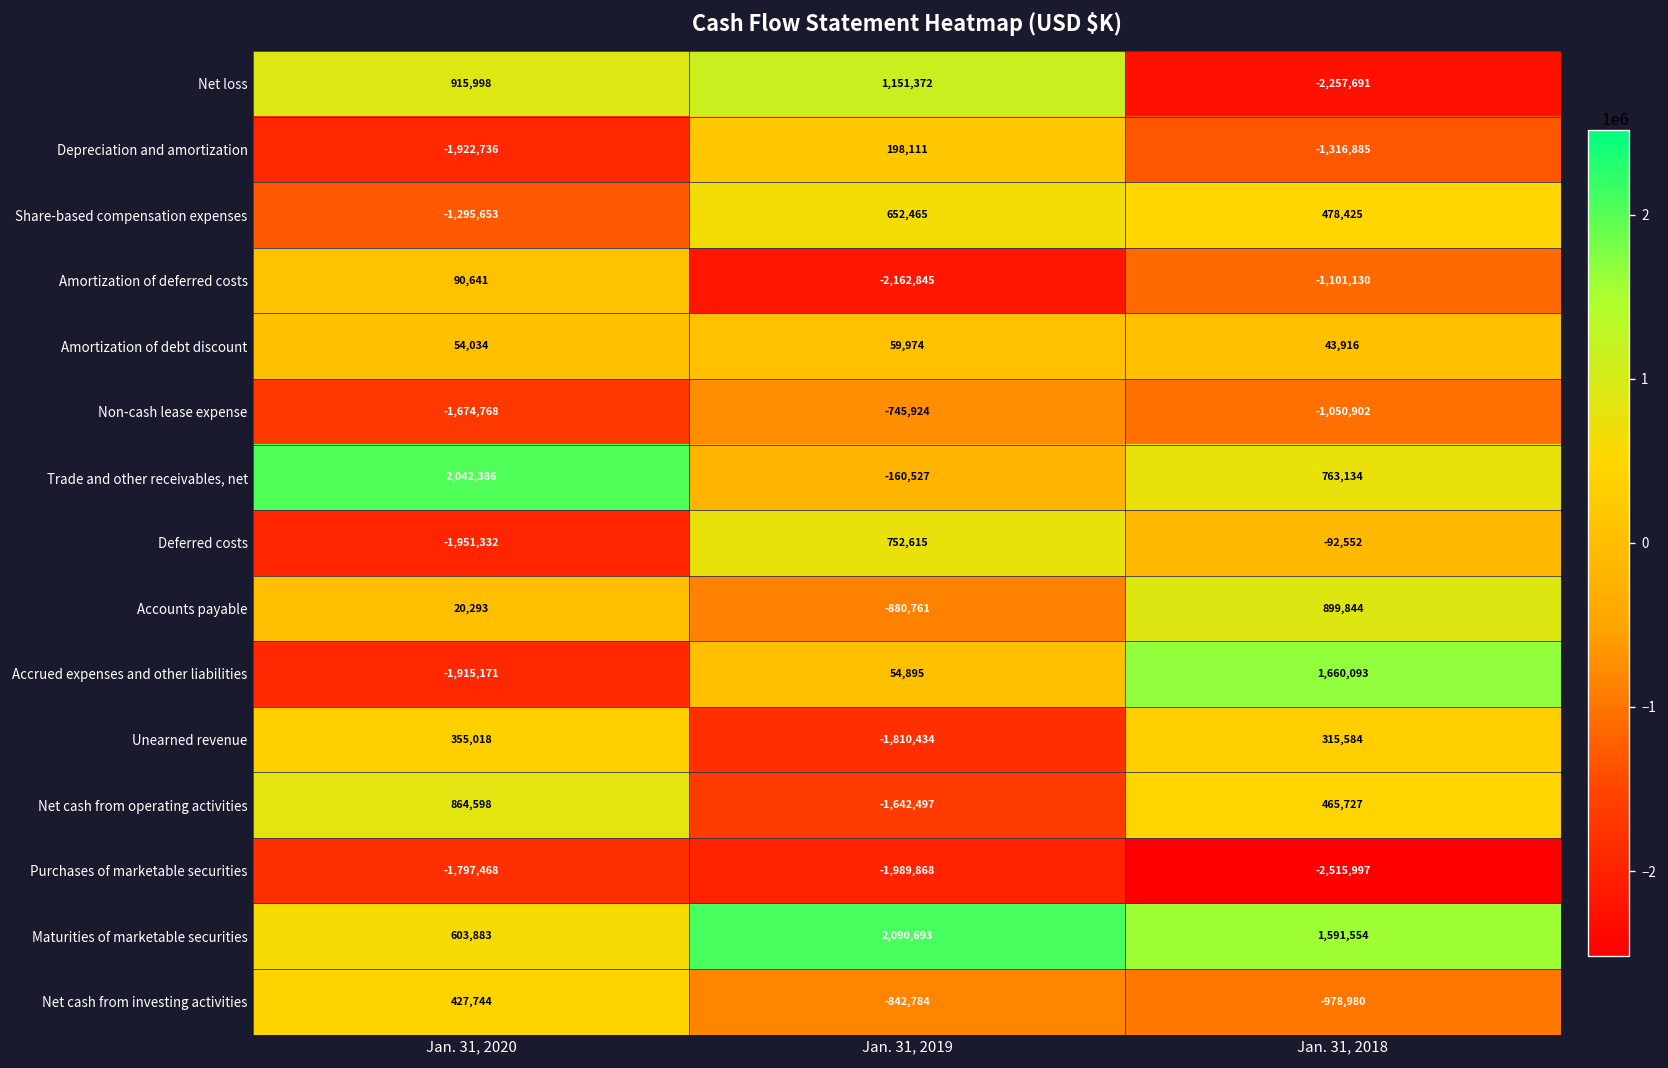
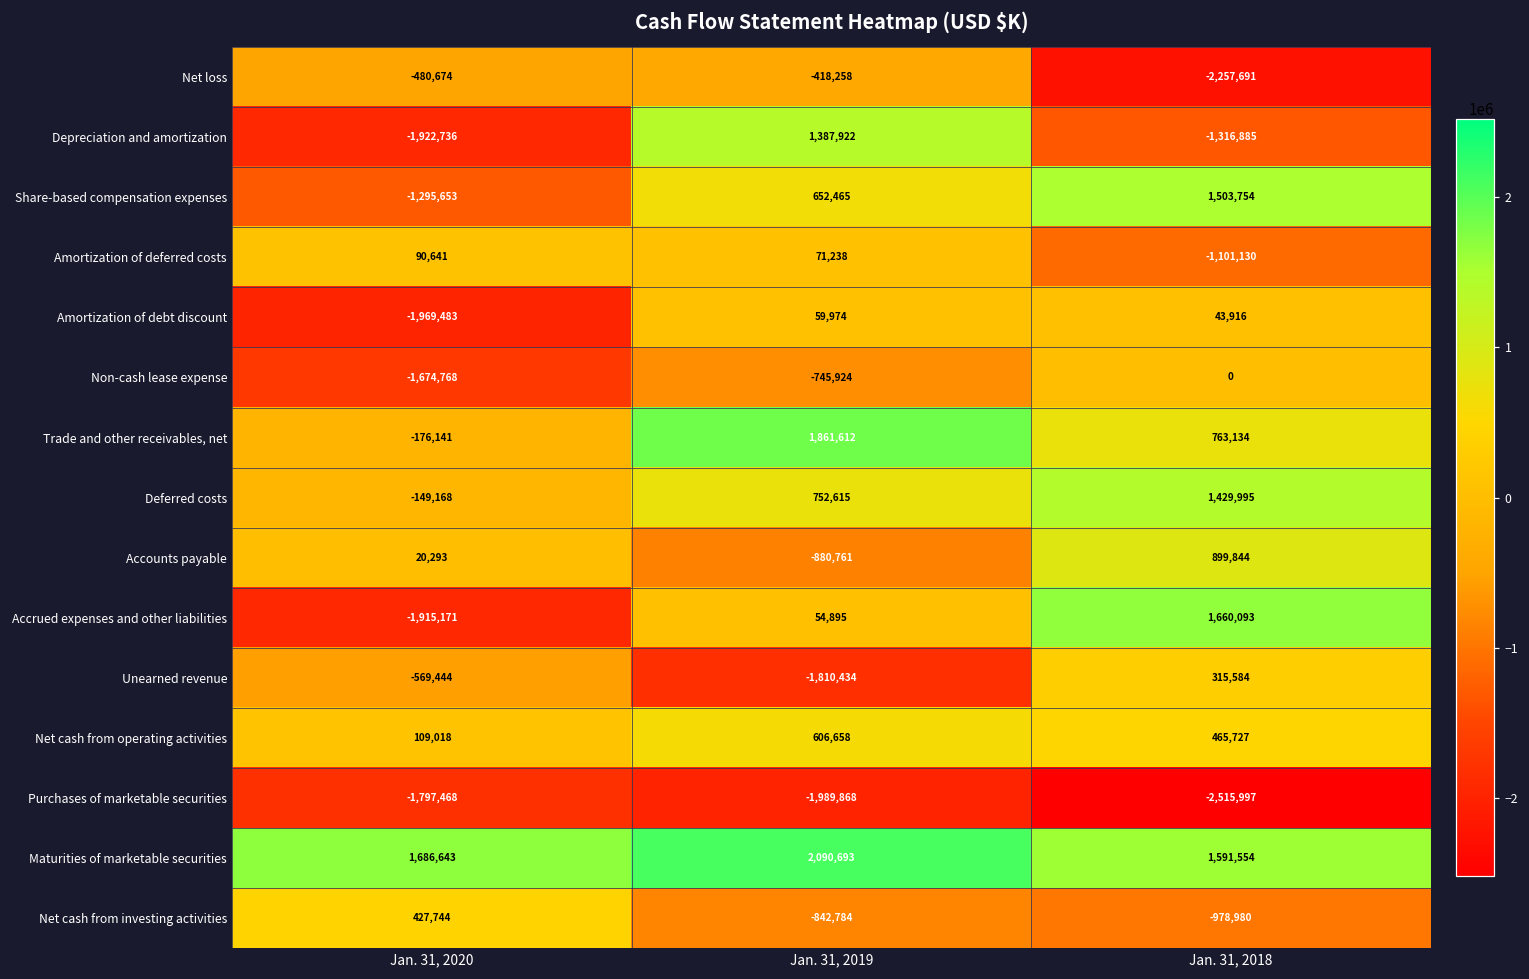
  {
    "Net loss": {
-     "Jan. 31, 2020": "915,998",
-     "Jan. 31, 2019": "1,151,372",
+     "Jan. 31, 2020": "-480,674",
+     "Jan. 31, 2019": "-418,258",
      "Jan. 31, 2018": "-2,257,691"
    },
    "Depreciation and amortization": {
      "Jan. 31, 2020": "-1,922,736",
-     "Jan. 31, 2019": "198,111",
+     "Jan. 31, 2019": "1,387,922",
      "Jan. 31, 2018": "-1,316,885"
    },
    "Share-based compensation expenses": {
      "Jan. 31, 2020": "-1,295,653",
      "Jan. 31, 2019": "652,465",
-     "Jan. 31, 2018": "478,425"
+     "Jan. 31, 2018": "1,503,754"
    },
    "Amortization of deferred costs": {
      "Jan. 31, 2020": "90,641",
-     "Jan. 31, 2019": "-2,162,845",
+     "Jan. 31, 2019": "71,238",
      "Jan. 31, 2018": "-1,101,130"
    },
    "Amortization of debt discount": {
-     "Jan. 31, 2020": "54,034",
+     "Jan. 31, 2020": "-1,969,483",
      "Jan. 31, 2019": "59,974",
      "Jan. 31, 2018": "43,916"
    },
    "Non-cash lease expense": {
      "Jan. 31, 2020": "-1,674,768",
      "Jan. 31, 2019": "-745,924",
-     "Jan. 31, 2018": "-1,050,902"
+     "Jan. 31, 2018": "0"
    },
    "Trade and other receivables, net": {
-     "Jan. 31, 2020": "2,042,386",
-     "Jan. 31, 2019": "-160,527",
+     "Jan. 31, 2020": "-176,141",
+     "Jan. 31, 2019": "1,861,612",
      "Jan. 31, 2018": "763,134"
    },
    "Deferred costs": {
-     "Jan. 31, 2020": "-1,951,332",
+     "Jan. 31, 2020": "-149,168",
      "Jan. 31, 2019": "752,615",
-     "Jan. 31, 2018": "-92,552"
+     "Jan. 31, 2018": "1,429,995"
    },
    "Accounts payable": {
      "Jan. 31, 2020": "20,293",
      "Jan. 31, 2019": "-880,761",
      "Jan. 31, 2018": "899,844"
    },
    "Accrued expenses and other liabilities": {
      "Jan. 31, 2020": "-1,915,171",
      "Jan. 31, 2019": "54,895",
      "Jan. 31, 2018": "1,660,093"
    },
    "Unearned revenue": {
-     "Jan. 31, 2020": "355,018",
+     "Jan. 31, 2020": "-569,444",
      "Jan. 31, 2019": "-1,810,434",
      "Jan. 31, 2018": "315,584"
    },
    "Net cash from operating activities": {
-     "Jan. 31, 2020": "864,598",
-     "Jan. 31, 2019": "-1,642,497",
+     "Jan. 31, 2020": "109,018",
+     "Jan. 31, 2019": "606,658",
      "Jan. 31, 2018": "465,727"
    },
    "Purchases of marketable securities": {
      "Jan. 31, 2020": "-1,797,468",
      "Jan. 31, 2019": "-1,989,868",
      "Jan. 31, 2018": "-2,515,997"
    },
    "Maturities of marketable securities": {
-     "Jan. 31, 2020": "603,883",
+     "Jan. 31, 2020": "1,686,643",
      "Jan. 31, 2019": "2,090,693",
      "Jan. 31, 2018": "1,591,554"
    },
    "Net cash from investing activities": {
      "Jan. 31, 2020": "427,744",
      "Jan. 31, 2019": "-842,784",
      "Jan. 31, 2018": "-978,980"
    }
  }
